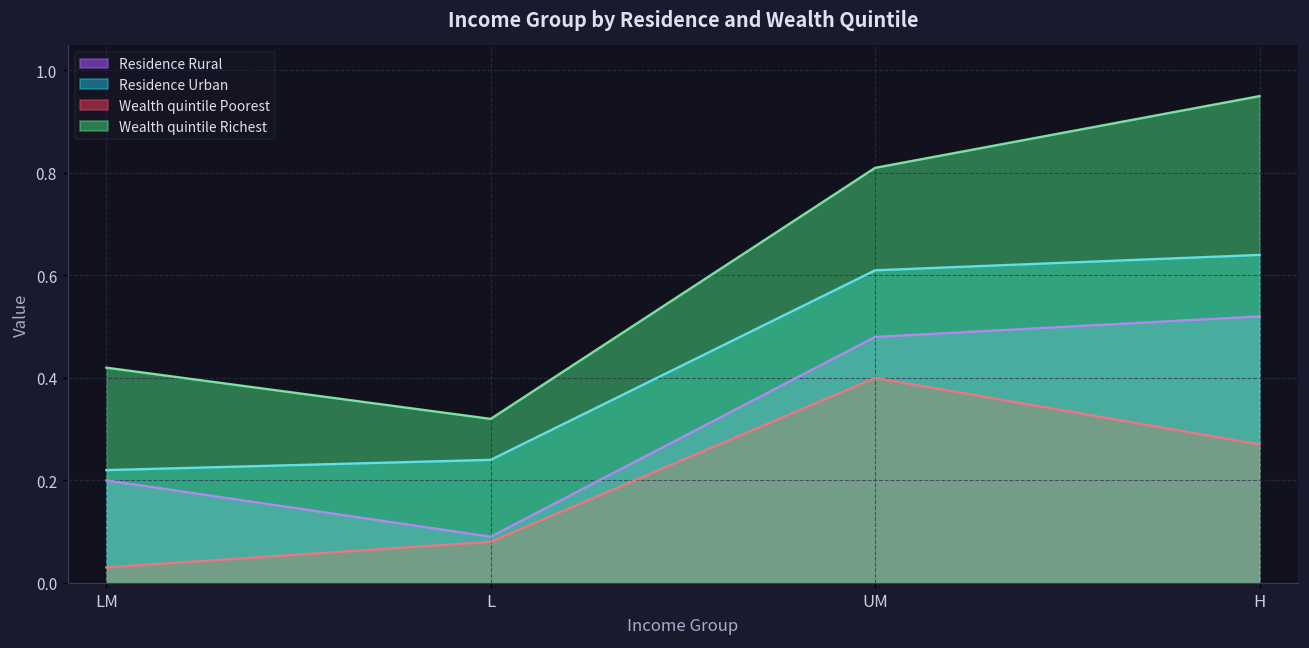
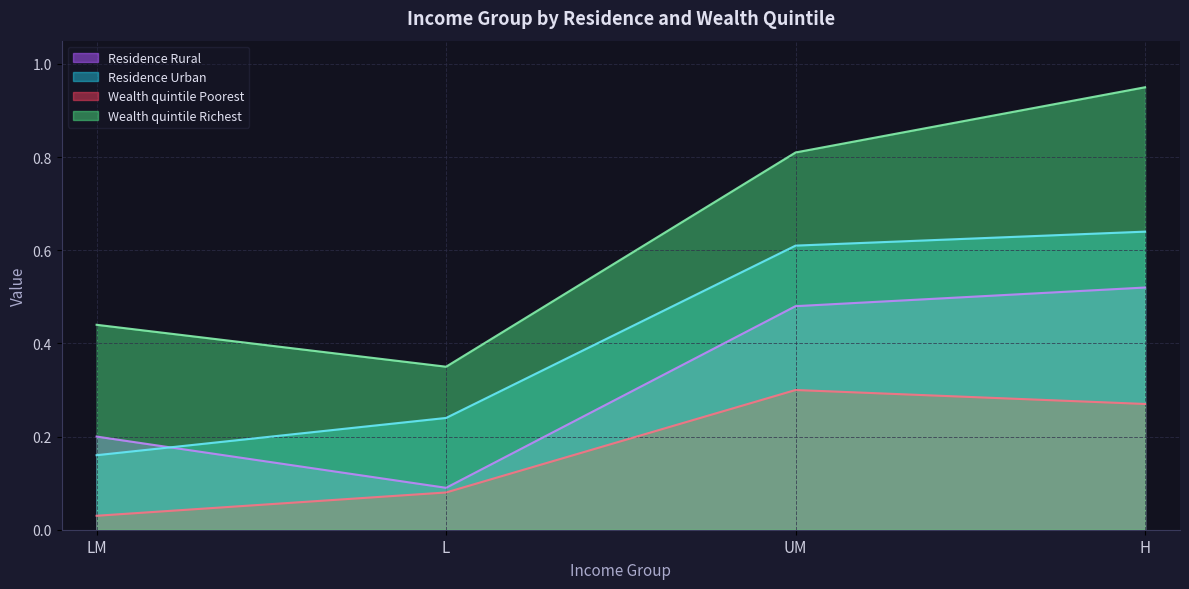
  {
    "Residence Rural": {
      "LM": 0.20,
      "L": 0.09,
      "UM": 0.48,
      "H": 0.52
    },
    "Residence Urban": {
-     "LM": 0.22,
+     "LM": 0.16,
      "L": 0.24,
      "UM": 0.61,
      "H": 0.64
    },
    "Wealth quintile Poorest": {
      "LM": 0.03,
      "L": 0.08,
-     "UM": 0.4,
+     "UM": 0.3,
      "H": 0.27
    },
    "Wealth quintile Richest": {
-     "LM": 0.42,
-     "L": 0.32,
+     "LM": 0.44,
+     "L": 0.35,
      "UM": 0.81,
      "H": 0.95
    }
  }
